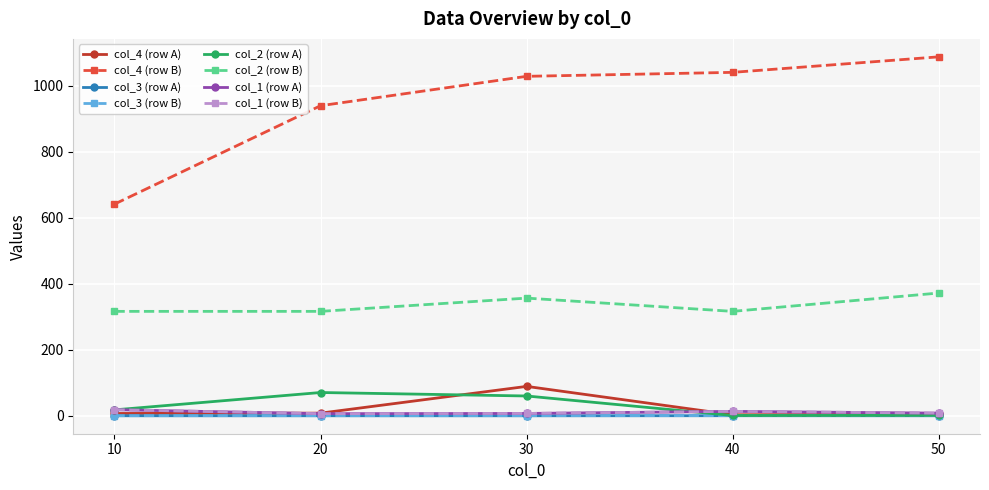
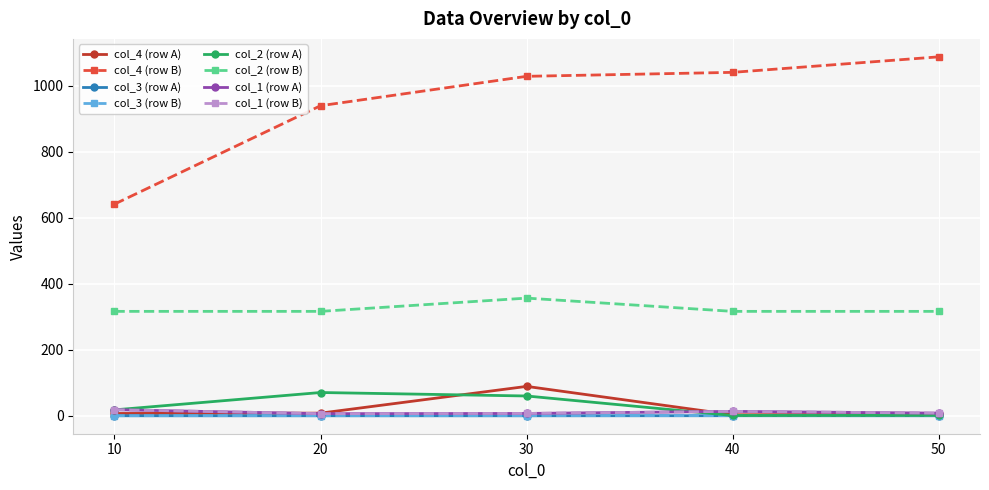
  {
    "col_2 (row A)": {
      "20": 70,
      "30": 60
    },
    "col_2 (row B)": {
      "10": 320,
      "20": 320,
      "30": 360,
      "40": 320,
-     "50": 370
+     "50": 320
    },
    "col_1 (row B)": {
      "40": 10
    }
  }
